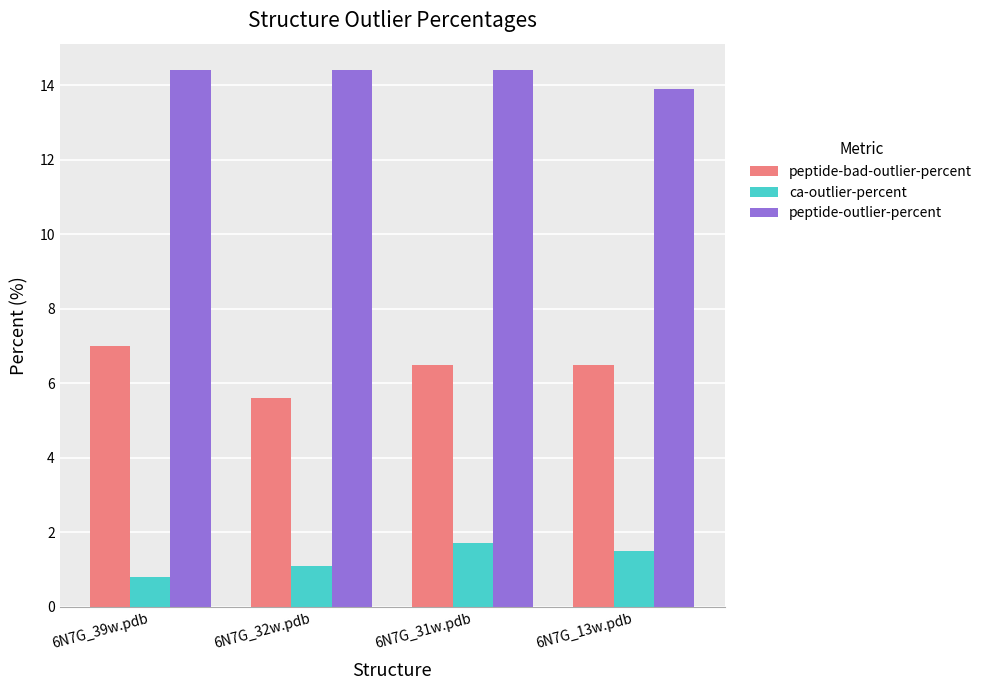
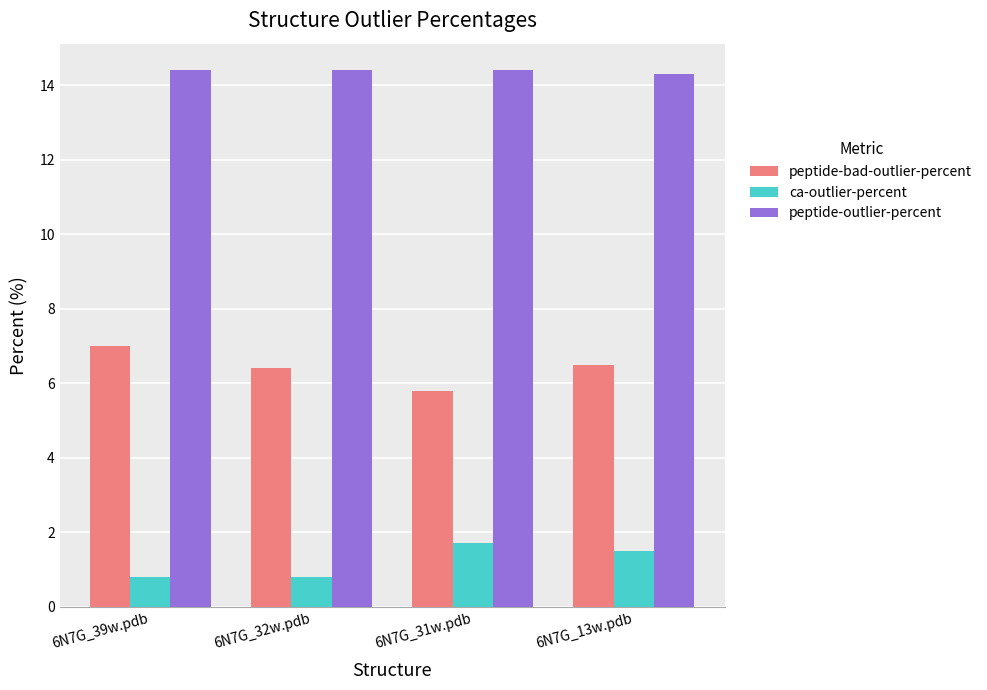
  {
    "peptide-bad-outlier-percent": {
      "6N7G_39w.pdb": 7.0,
-     "6N7G_32w.pdb": 5.6,
-     "6N7G_31w.pdb": 6.5,
+     "6N7G_32w.pdb": 6.4,
+     "6N7G_31w.pdb": 5.8,
      "6N7G_13w.pdb": 6.5
    },
    "ca-outlier-percent": {
      "6N7G_39w.pdb": 0.8,
-     "6N7G_32w.pdb": 1.1,
+     "6N7G_32w.pdb": 0.8,
      "6N7G_31w.pdb": 1.7,
      "6N7G_13w.pdb": 1.5
    },
    "peptide-outlier-percent": {
      "6N7G_39w.pdb": 14.4,
      "6N7G_32w.pdb": 14.4,
      "6N7G_31w.pdb": 14.4,
-     "6N7G_13w.pdb": 13.9
+     "6N7G_13w.pdb": 14.3
    }
  }
